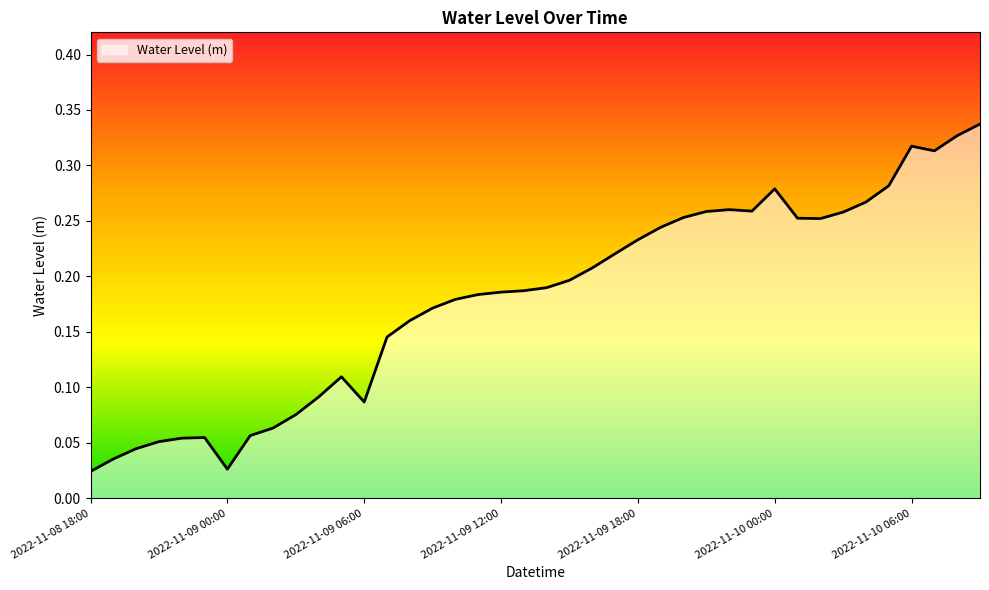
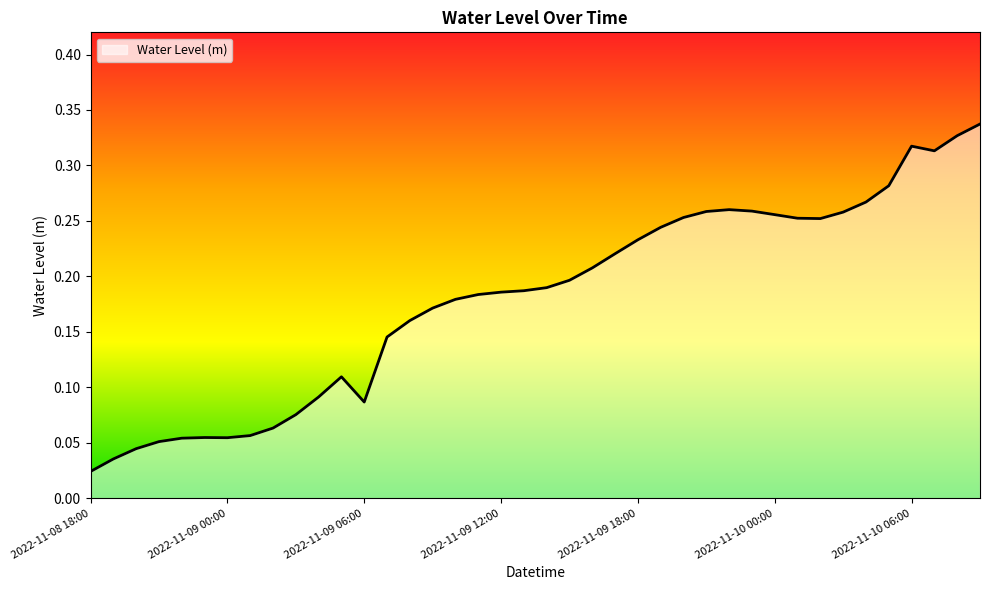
  {
    "2022-11-08 18:00": 0.024,
-   "2022-11-09 00:00": 0.026,
+   "2022-11-09 00:00": 0.055,
    "2022-11-09 06:00": 0.087,
    "2022-11-09 12:00": 0.186,
    "2022-11-09 18:00": 0.233,
-   "2022-11-10 00:00": 0.279,
+   "2022-11-10 00:00": 0.256,
    "2022-11-10 06:00": 0.317
  }
